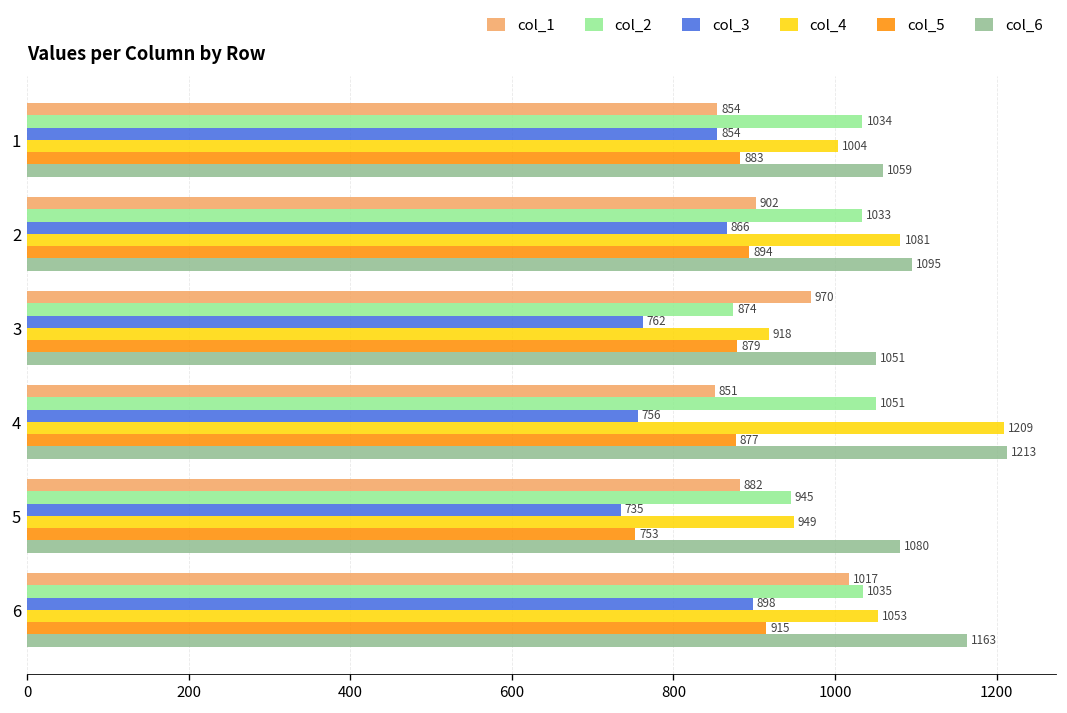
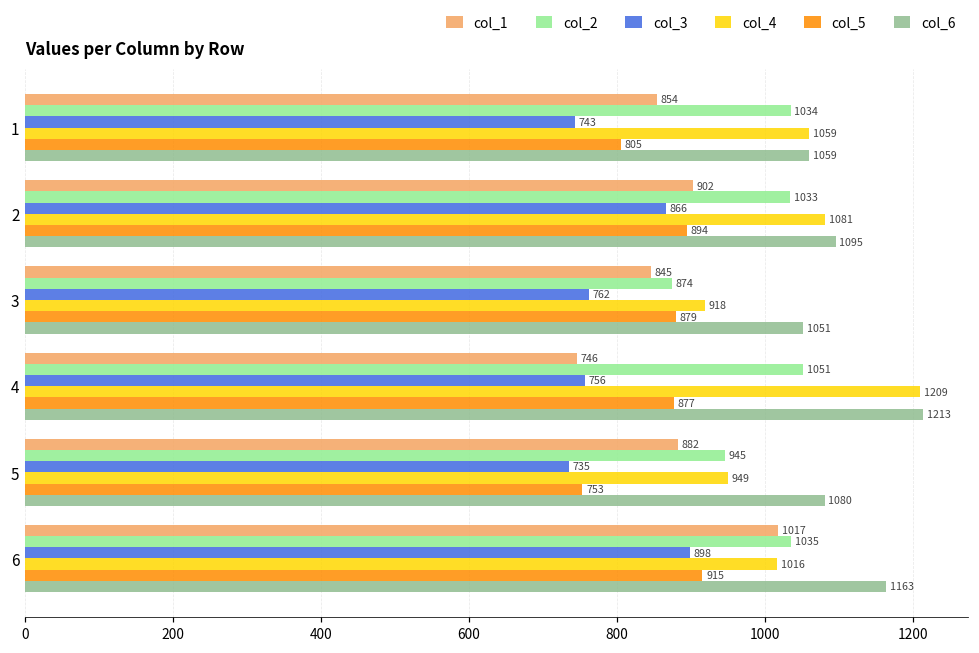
  {
    "col_1": {
      "1": 854,
      "2": 902,
-     "3": 970,
-     "4": 851,
+     "3": 845,
+     "4": 746,
      "5": 882,
      "6": 1017
    },
    "col_3": {
-     "1": 854,
+     "1": 743,
      "2": 866,
      "3": 762,
      "4": 756,
      "5": 735,
      "6": 898
    },
    "col_4": {
-     "1": 1004,
+     "1": 1059,
      "2": 1081,
      "3": 918,
      "4": 1209,
      "5": 949,
-     "6": 1053
+     "6": 1016
    },
    "col_5": {
-     "1": 883,
+     "1": 805,
      "2": 894,
      "3": 879,
      "4": 877,
      "5": 753,
      "6": 915
    }
  }
